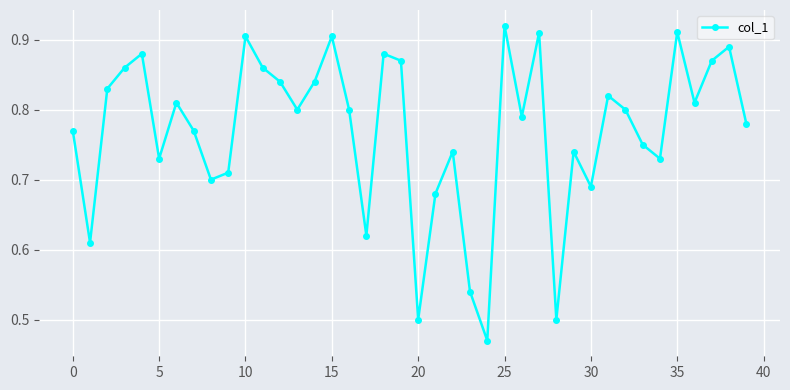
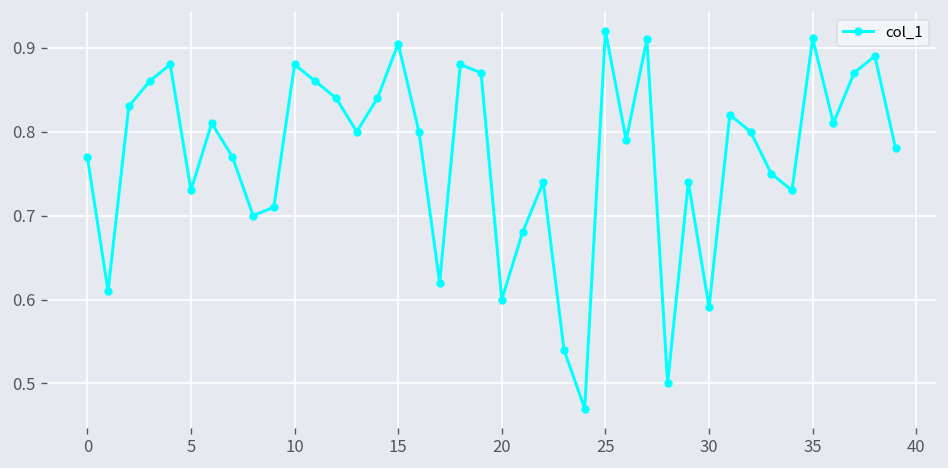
  {
    "0": 0.77,
    "5": 0.73,
-   "10": 0.90,
+   "10": 0.88,
    "15": 0.90,
-   "20": 0.5,
+   "20": 0.6,
    "25": 0.92,
-   "30": 0.69,
+   "30": 0.59,
    "35": 0.91
  }
